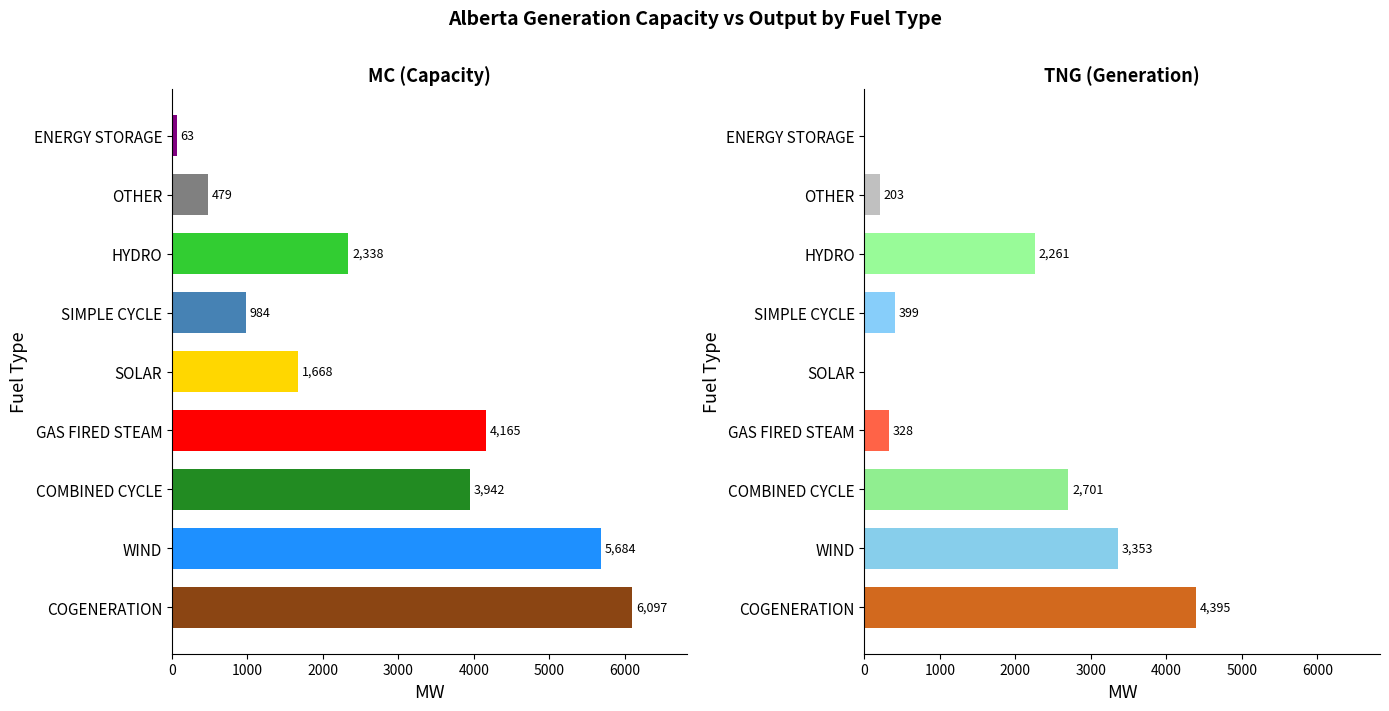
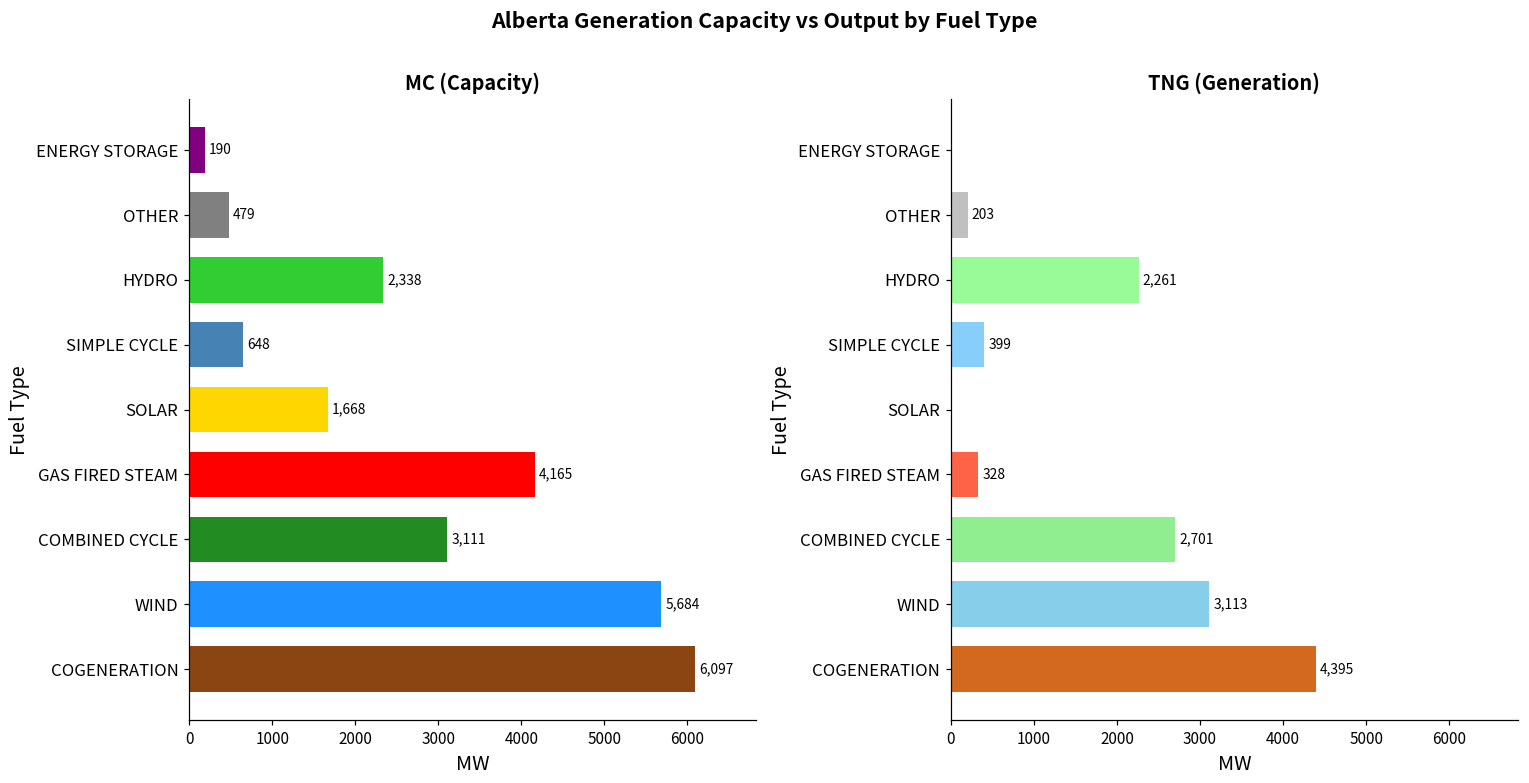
  {
    "MC (Capacity)": {
-     "ENERGY STORAGE": "63",
+     "ENERGY STORAGE": "190",
      "OTHER": "479",
      "HYDRO": "2,338",
-     "SIMPLE CYCLE": "984",
+     "SIMPLE CYCLE": "648",
      "SOLAR": "1,668",
      "GAS FIRED STEAM": "4,165",
-     "COMBINED CYCLE": "3,942",
+     "COMBINED CYCLE": "3,111",
      "WIND": "5,684",
      "COGENERATION": "6,097"
    },
    "TNG (Generation)": {
      "OTHER": "203",
      "HYDRO": "2,261",
      "SIMPLE CYCLE": "399",
      "GAS FIRED STEAM": "328",
      "COMBINED CYCLE": "2,701",
-     "WIND": "3,353",
+     "WIND": "3,113",
      "COGENERATION": "4,395"
    }
  }
